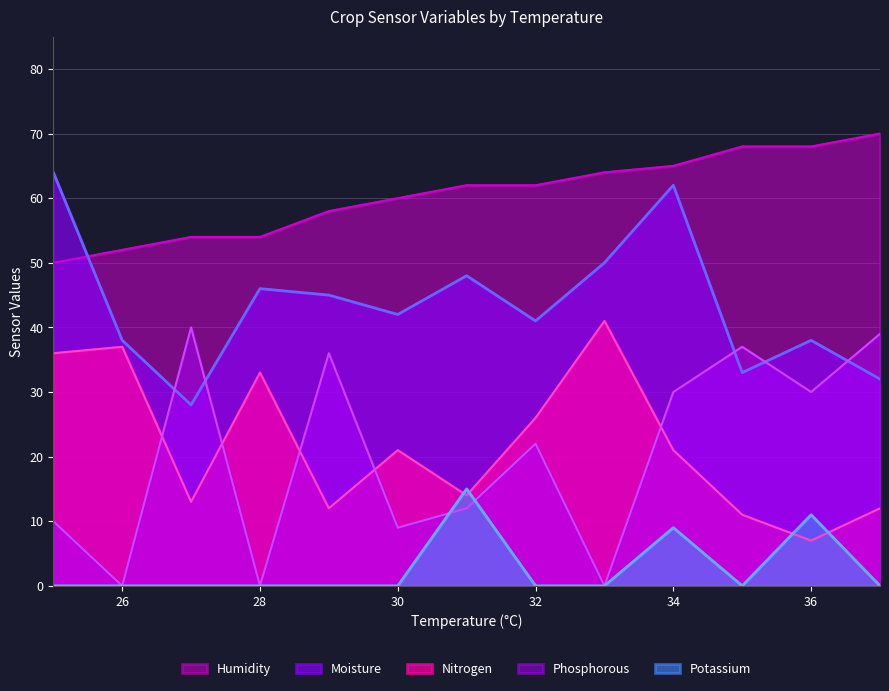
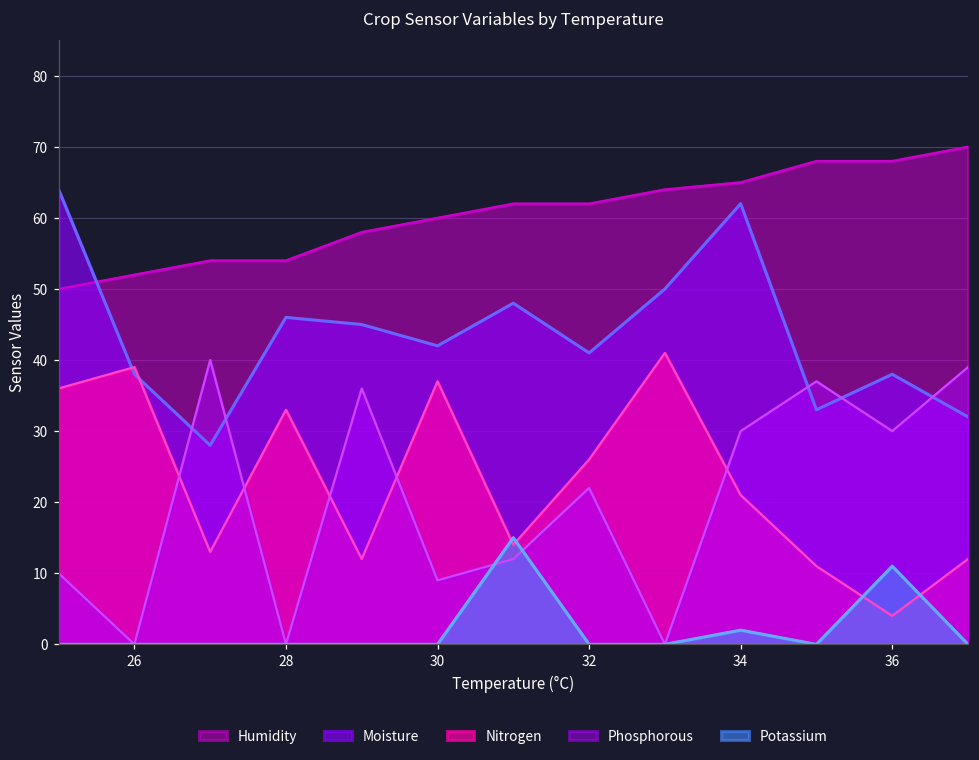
  {
    "Nitrogen": {
-     "26": 37,
+     "26": 39,
      "28": 33,
-     "30": 21,
+     "30": 37,
      "32": 26,
      "34": 21,
-     "36": 7
+     "36": 4
    },
    "Potassium": {
      "30": 0,
      "32": 0,
-     "34": 9,
+     "34": 2,
      "36": 11
    }
  }
